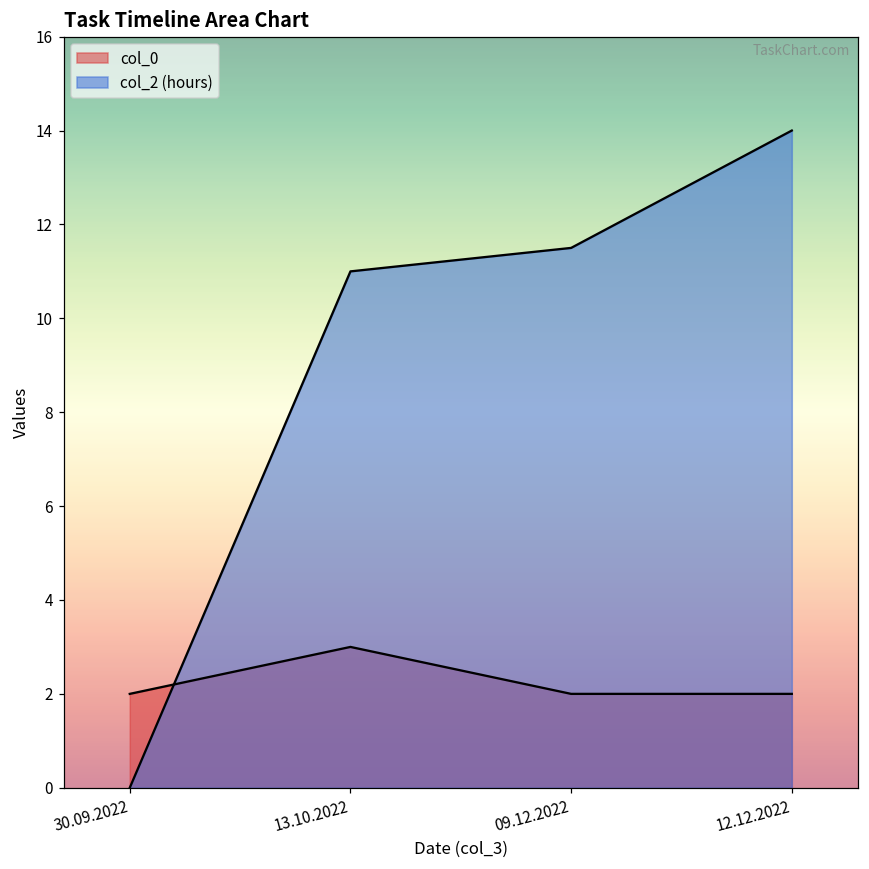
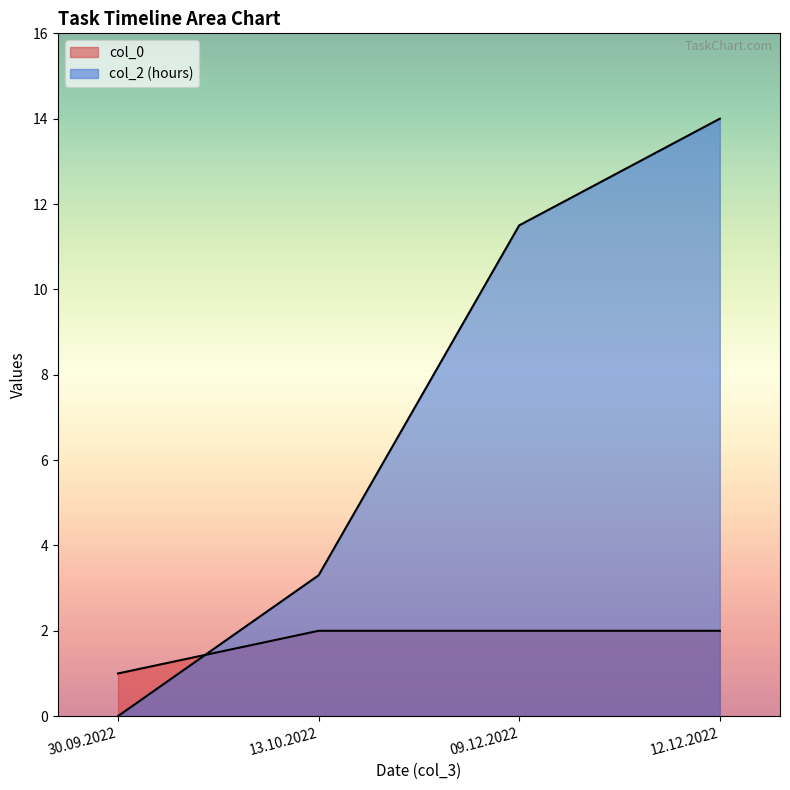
  {
    "col_0": {
-     "30.09.2022": 2,
-     "13.10.2022": 3,
+     "30.09.2022": 1,
+     "13.10.2022": 2,
      "09.12.2022": 2,
      "12.12.2022": 2
    },
    "col_2 (hours)": {
      "30.09.2022": 0.0,
-     "13.10.2022": 11.0,
+     "13.10.2022": 3.3,
      "09.12.2022": 11.5,
      "12.12.2022": 14.0
    }
  }
